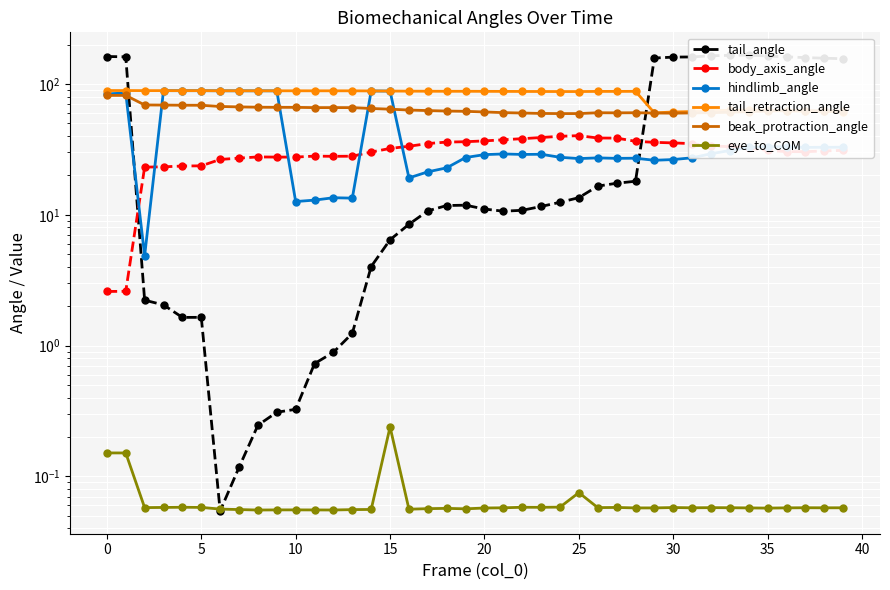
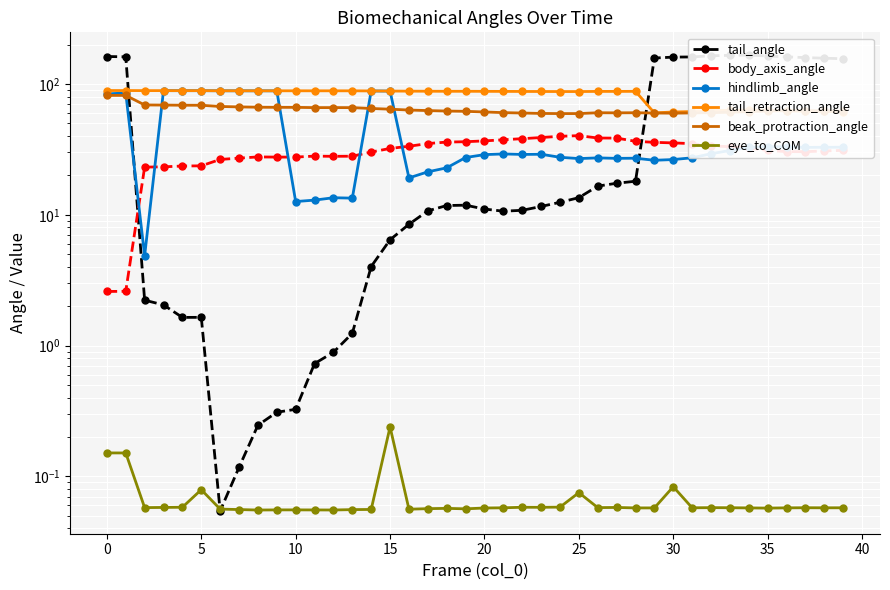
  {
    "tail_angle": {
      "0": 160,
      "5": 1.6,
      "10": 0.33,
      "15": 6,
      "20": 11,
      "25": 14,
      "30": 160
    },
    "body_axis_angle": {
      "0": 2.6,
      "5": 24,
      "10": 28,
      "15": 32,
      "20": 37,
      "25": 40,
      "30": 35
    },
    "hindlimb_angle": {
      "10": 13,
      "20": 29,
      "25": 27,
      "30": 26
    },
    "tail_retraction_angle": {
      "0": 90,
      "10": 90,
      "20": 90,
      "25": 90
    },
    "beak_protraction_angle": {
      "5": 70,
      "10": 70,
      "15": 60,
      "20": 60,
      "25": 60
    },
    "eye_to_COM": {
      "0": 0.15,
-     "5": 0.06,
+     "5": 0.08,
      "10": 0.056,
      "15": 0.24,
      "20": 0.06,
      "25": 0.08,
-     "30": 0.06,
+     "30": 0.08,
      "35": 0.06
    }
  }
